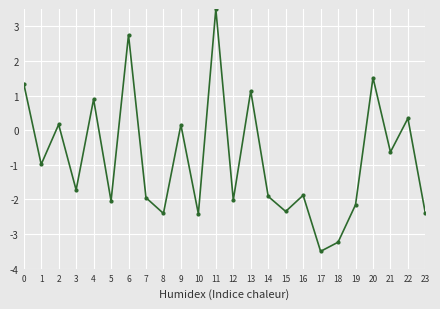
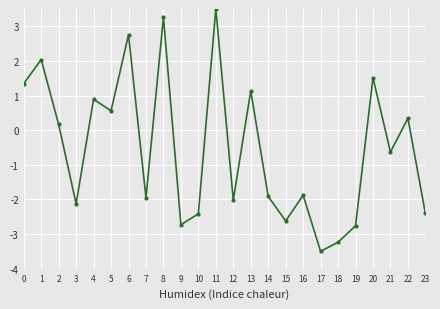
  {
    "0": 1.3,
-   "1": -1.0,
+   "1": 2.0,
    "2": 0.2,
-   "3": -1.7,
+   "3": -2.1,
    "4": 0.9,
-   "5": -2.0,
+   "5": 0.6,
    "6": 2.8,
    "7": -2.0,
-   "8": -2.4,
-   "9": 0.2,
+   "8": 3.3,
+   "9": -2.7,
    "10": -2.4,
    "11": 3.5,
    "12": -2.0,
    "13": 1.1,
    "14": -1.9,
-   "15": -2.3,
+   "15": -2.6,
    "16": -1.9,
    "17": -3.5,
    "18": -3.2,
-   "19": -2.2,
+   "19": -2.8,
    "20": 1.5,
    "21": -0.6,
    "22": 0.3,
    "23": -2.4
  }
